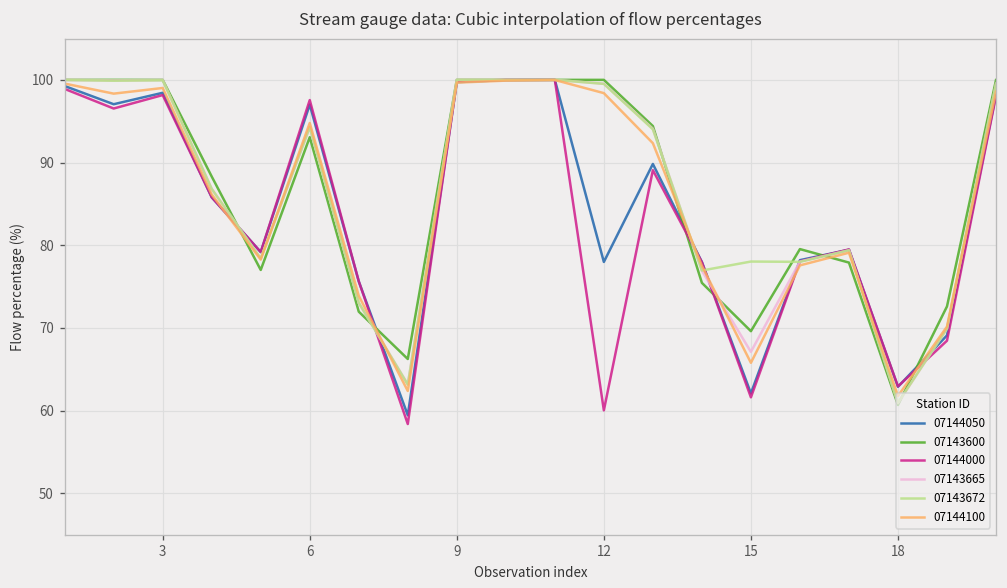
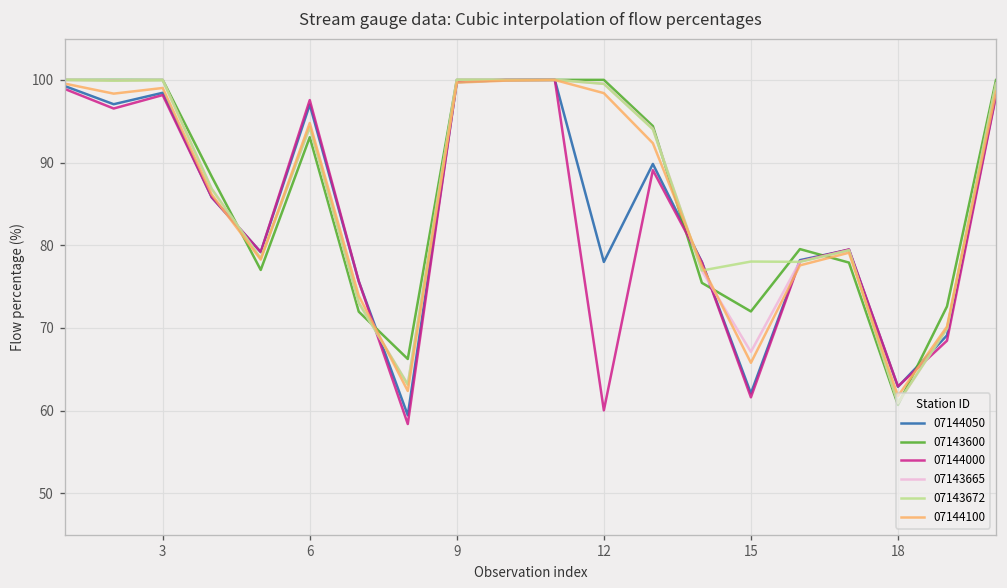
  {
    "07144050": {
      "6": 97,
      "12": 78,
      "15": 62
    },
    "07143600": {
      "6": 93,
      "12": 100,
-     "15": 70
+     "15": 72
    },
    "07144000": {
      "6": 98,
      "12": 60,
      "15": 62
    },
    "07143665": {
      "15": 67
    },
    "07143672": {
      "15": 78
    },
    "07144100": {
      "3": 99,
      "6": 95,
      "12": 98,
      "15": 66,
      "18": 62
    }
  }
